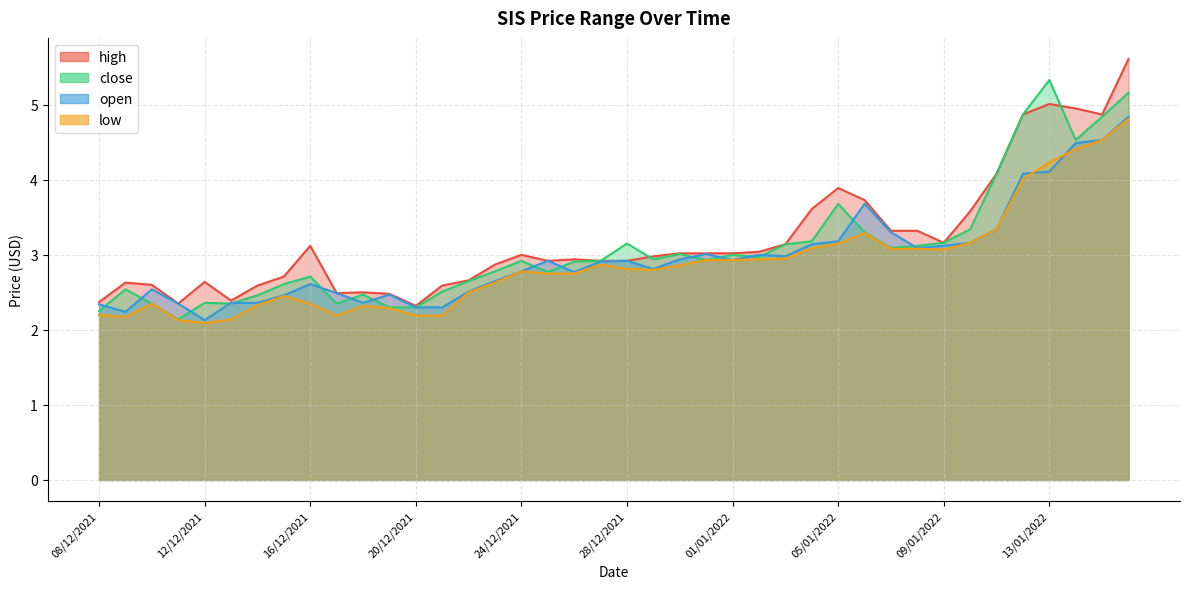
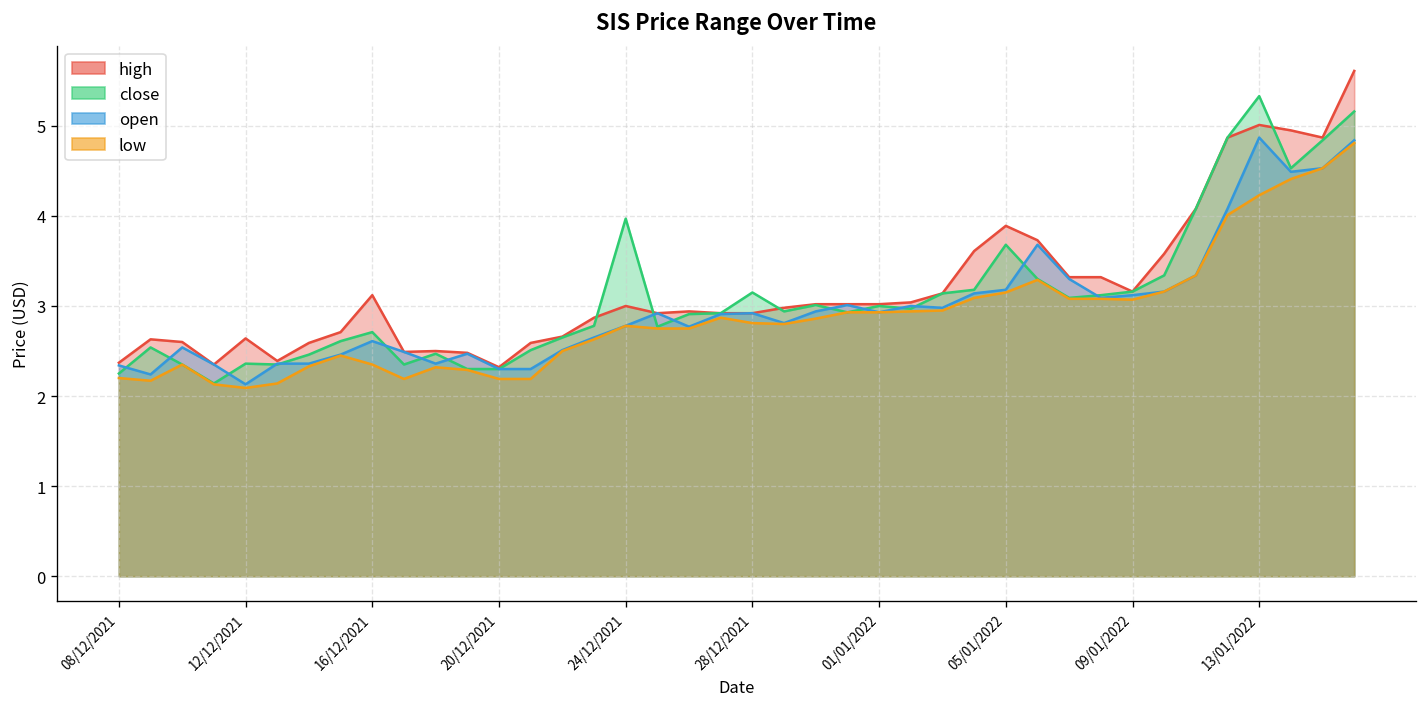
  {
    "close": {
      "08/12/2021": 2.3,
      "12/12/2021": 2.4,
      "16/12/2021": 2.7,
-     "24/12/2021": 2.9,
+     "24/12/2021": 4.0,
      "28/12/2021": 3.2,
      "05/01/2022": 3.7,
      "13/01/2022": 5.3
    },
    "open": {
      "12/12/2021": 2.1,
      "16/12/2021": 2.6,
      "09/01/2022": 3.1,
-     "13/01/2022": 4.1
+     "13/01/2022": 4.9
    }
  }
